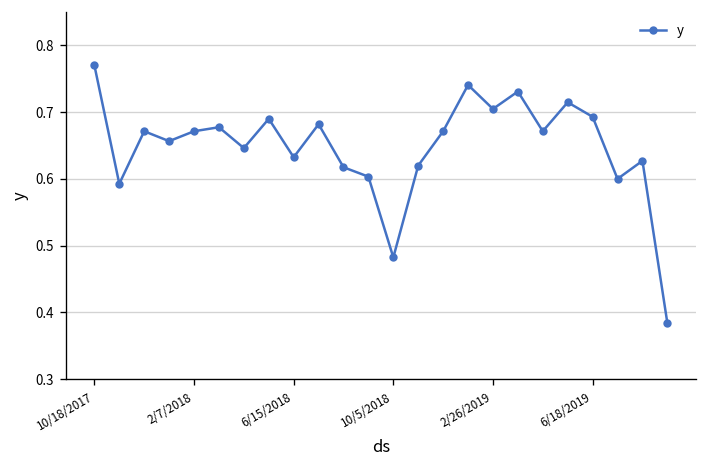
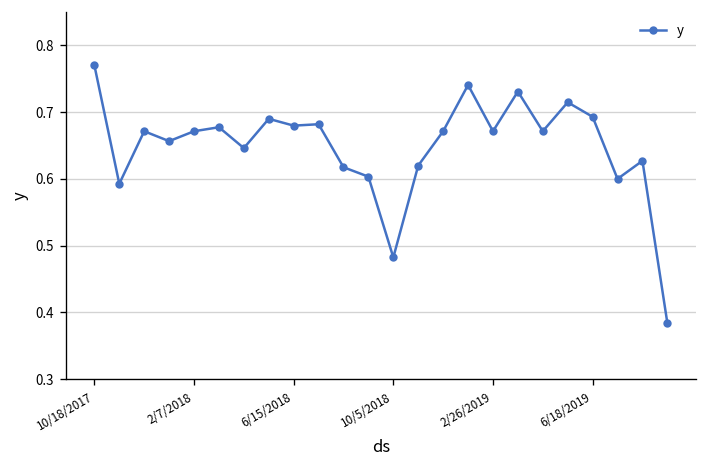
  {
    "10/18/2017": 0.77,
    "2/7/2018": 0.67,
-   "6/15/2018": 0.63,
+   "6/15/2018": 0.68,
    "10/5/2018": 0.48,
-   "2/26/2019": 0.70,
+   "2/26/2019": 0.67,
    "6/18/2019": 0.69
  }
